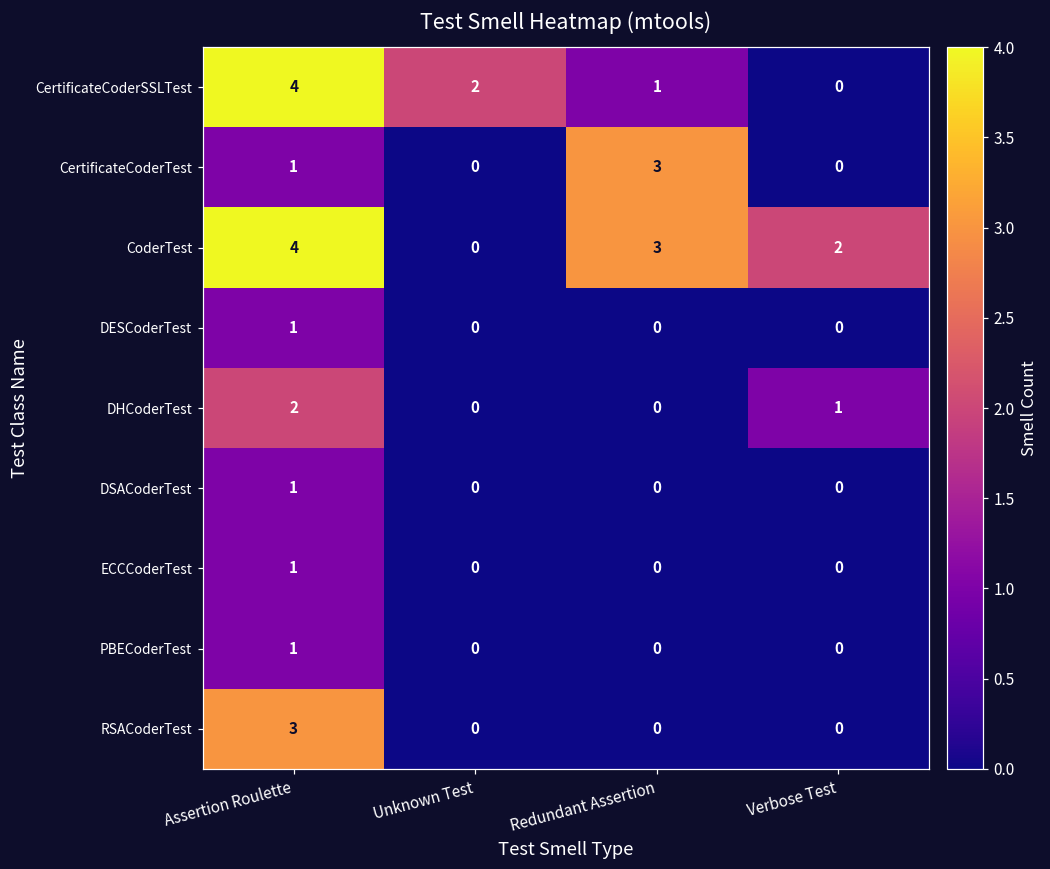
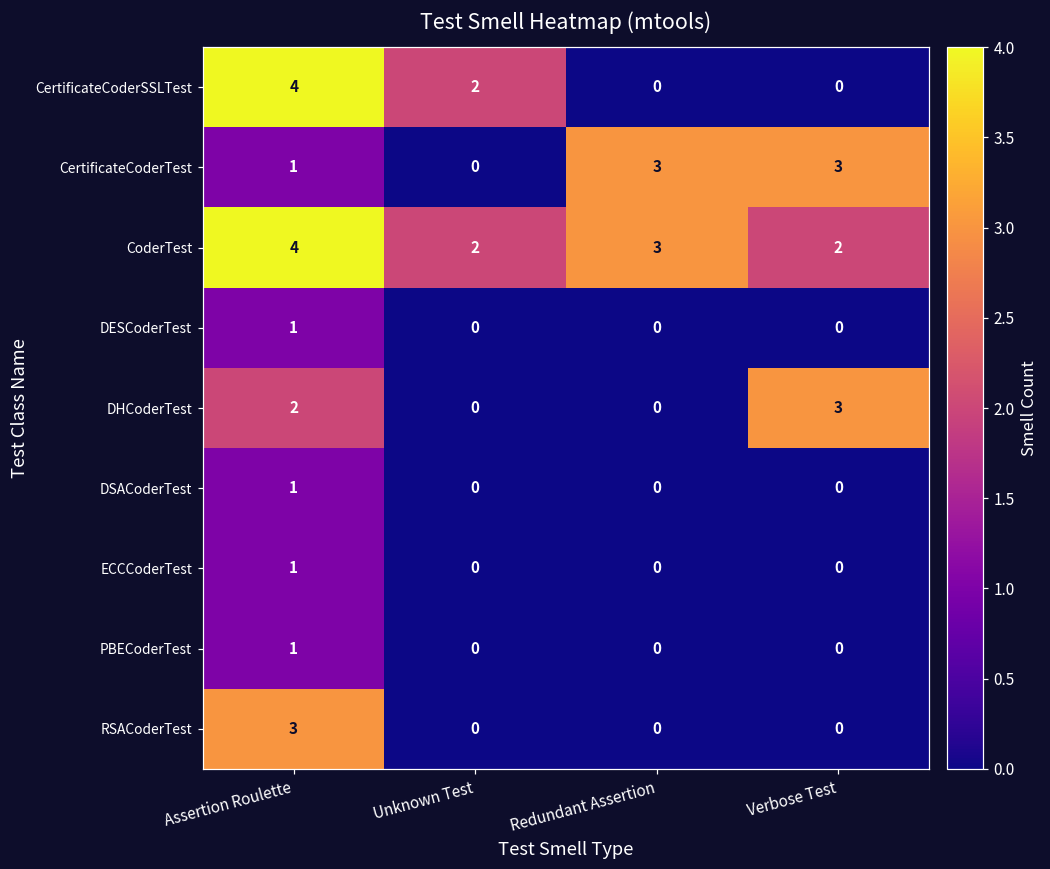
  {
    "CertificateCoderSSLTest": {
      "Assertion Roulette": 4,
      "Unknown Test": 2,
-     "Redundant Assertion": 1,
+     "Redundant Assertion": 0,
      "Verbose Test": 0
    },
    "CertificateCoderTest": {
      "Assertion Roulette": 1,
      "Unknown Test": 0,
      "Redundant Assertion": 3,
-     "Verbose Test": 0
+     "Verbose Test": 3
    },
    "CoderTest": {
      "Assertion Roulette": 4,
-     "Unknown Test": 0,
+     "Unknown Test": 2,
      "Redundant Assertion": 3,
      "Verbose Test": 2
    },
    "DESCoderTest": {
      "Assertion Roulette": 1,
      "Unknown Test": 0,
      "Redundant Assertion": 0,
      "Verbose Test": 0
    },
    "DHCoderTest": {
      "Assertion Roulette": 2,
      "Unknown Test": 0,
      "Redundant Assertion": 0,
-     "Verbose Test": 1
+     "Verbose Test": 3
    },
    "DSACoderTest": {
      "Assertion Roulette": 1,
      "Unknown Test": 0,
      "Redundant Assertion": 0,
      "Verbose Test": 0
    },
    "ECCCoderTest": {
      "Assertion Roulette": 1,
      "Unknown Test": 0,
      "Redundant Assertion": 0,
      "Verbose Test": 0
    },
    "PBECoderTest": {
      "Assertion Roulette": 1,
      "Unknown Test": 0,
      "Redundant Assertion": 0,
      "Verbose Test": 0
    },
    "RSACoderTest": {
      "Assertion Roulette": 3,
      "Unknown Test": 0,
      "Redundant Assertion": 0,
      "Verbose Test": 0
    }
  }
